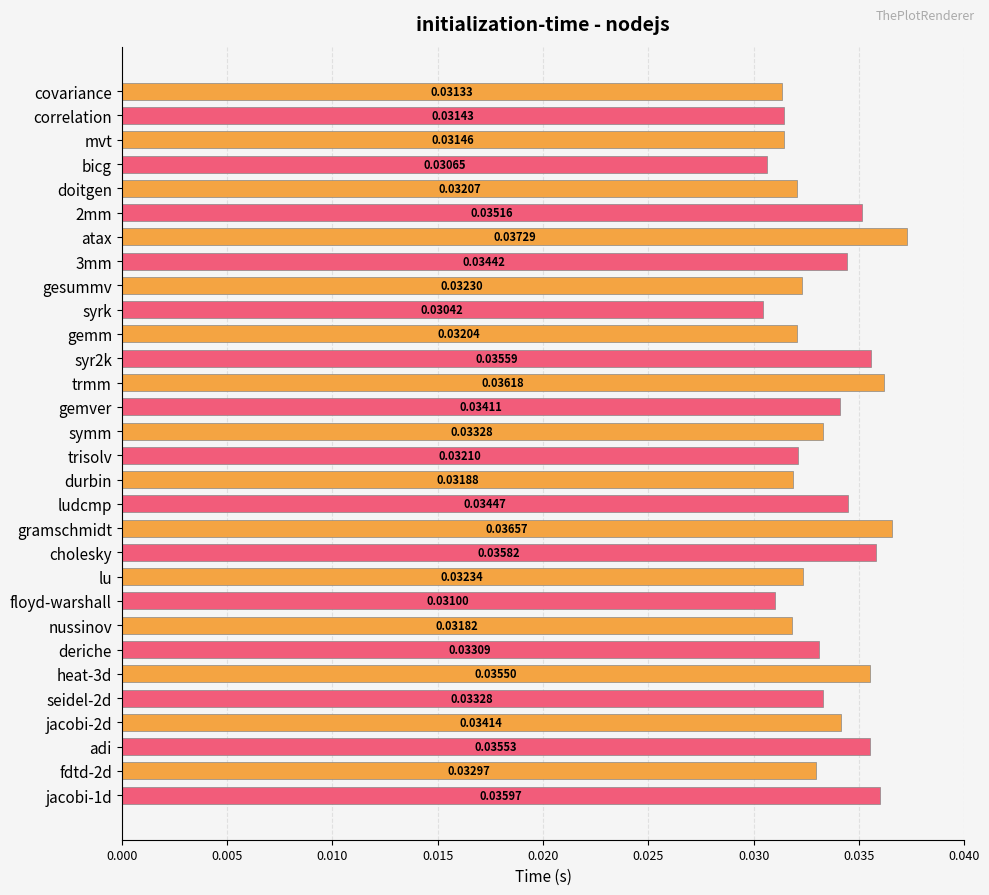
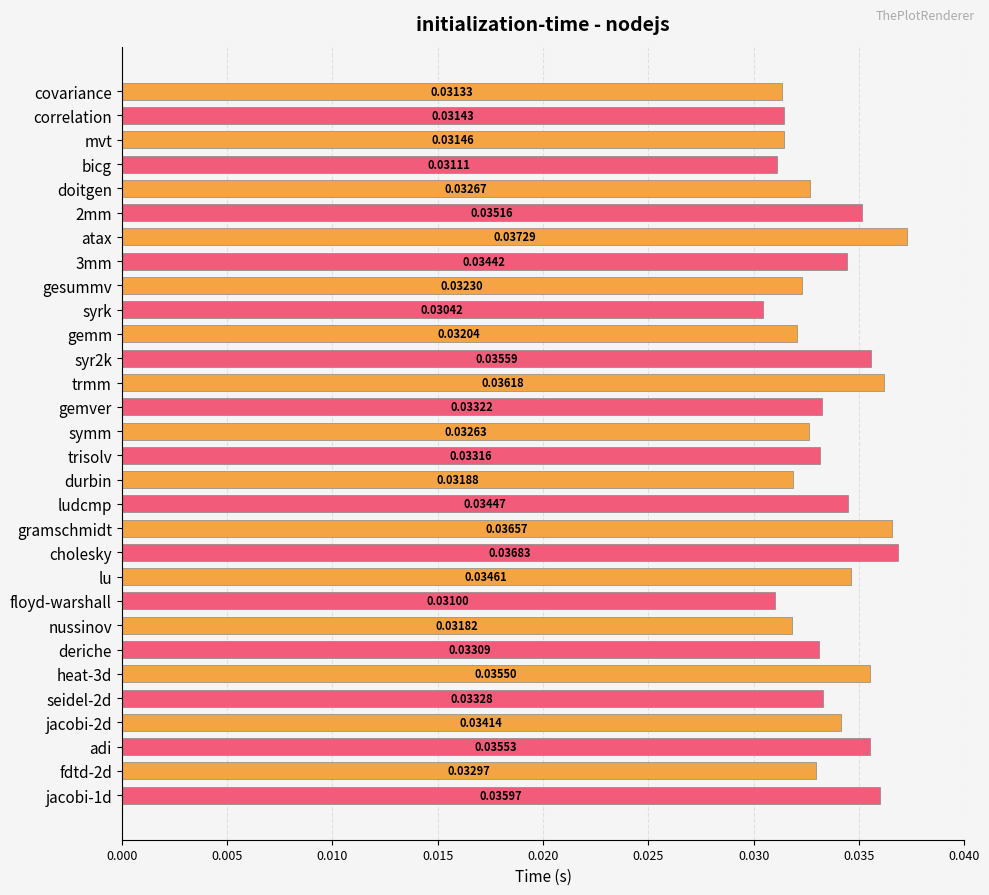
  {
    "covariance": 0.03133,
    "correlation": 0.03143,
    "mvt": 0.03146,
-   "bicg": 0.03065,
-   "doitgen": 0.03207,
+   "bicg": 0.03111,
+   "doitgen": 0.03267,
    "2mm": 0.03516,
    "atax": 0.03729,
    "3mm": 0.03442,
    "gesummv": 0.03230,
    "syrk": 0.03042,
    "gemm": 0.03204,
    "syr2k": 0.03559,
    "trmm": 0.03618,
-   "gemver": 0.03411,
-   "symm": 0.03328,
-   "trisolv": 0.03210,
+   "gemver": 0.03322,
+   "symm": 0.03263,
+   "trisolv": 0.03316,
    "durbin": 0.03188,
    "ludcmp": 0.03447,
    "gramschmidt": 0.03657,
-   "cholesky": 0.03582,
-   "lu": 0.03234,
+   "cholesky": 0.03683,
+   "lu": 0.03461,
    "floyd-warshall": 0.03100,
    "nussinov": 0.03182,
    "deriche": 0.03309,
    "heat-3d": 0.03550,
    "seidel-2d": 0.03328,
    "jacobi-2d": 0.03414,
    "adi": 0.03553,
    "fdtd-2d": 0.03297,
    "jacobi-1d": 0.03597
  }
